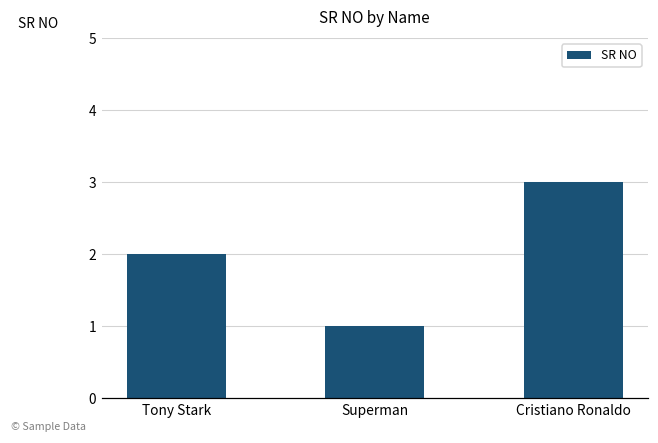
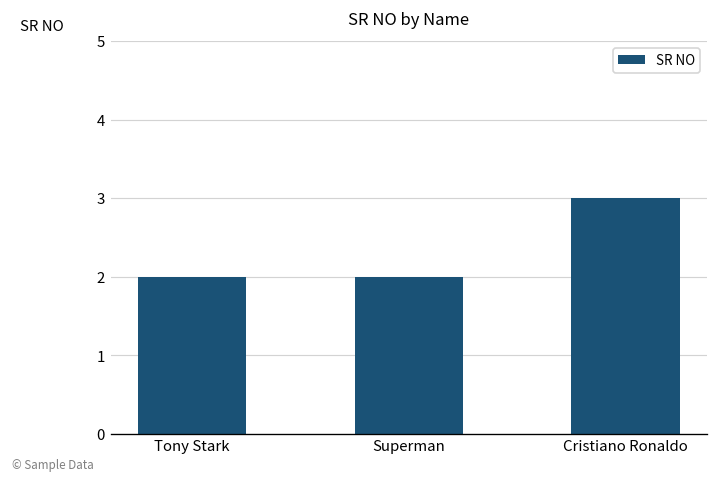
  {
    "Tony Stark": 2,
-   "Superman": 1,
+   "Superman": 2,
    "Cristiano Ronaldo": 3
  }
